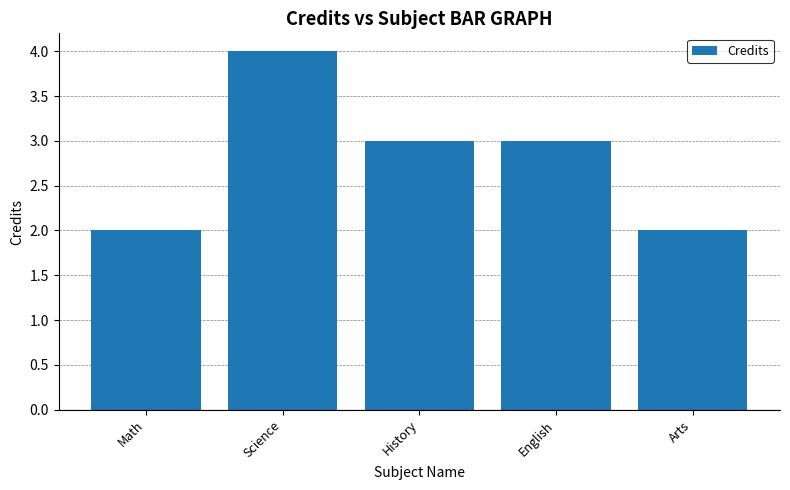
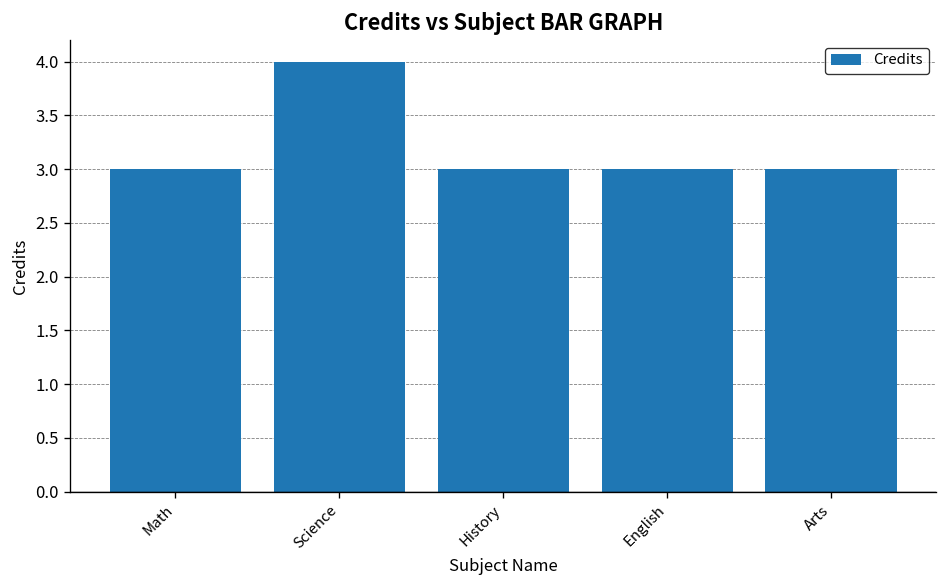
  {
-   "Math": 2,
+   "Math": 3,
    "Science": 4,
    "History": 3,
    "English": 3,
-   "Arts": 2
+   "Arts": 3
  }
